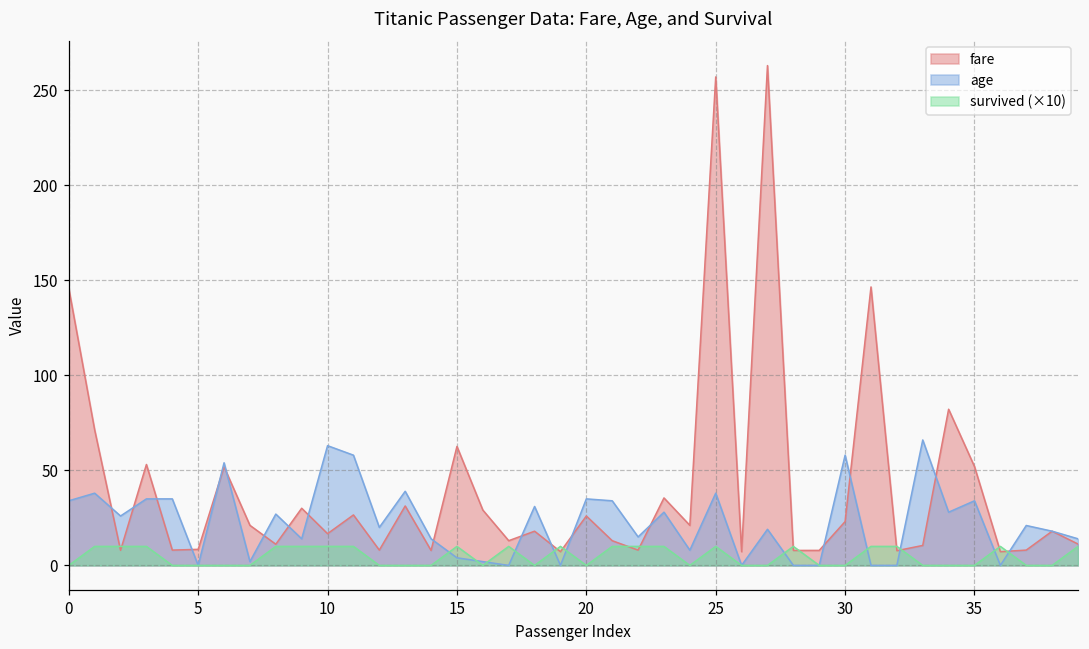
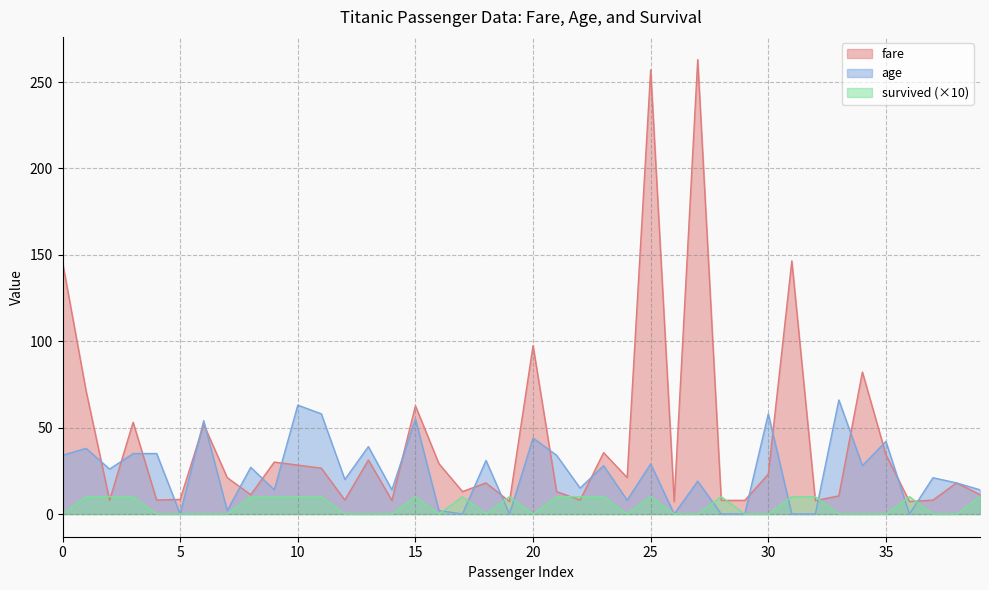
  {
    "fare": {
      "0": 146,
      "5": 8,
-     "10": 17,
+     "10": 28,
      "15": 63,
-     "20": 26,
+     "20": 98,
      "25": 257,
      "30": 23,
-     "35": 52
+     "35": 34
    },
    "age": {
      "0": 34,
      "10": 63,
-     "15": 4,
-     "20": 35,
-     "25": 38,
+     "15": 55,
+     "20": 44,
+     "25": 29,
      "30": 58,
-     "35": 34
+     "35": 42
    },
    "survived (×10)": {
      "0": 0,
      "10": 10,
      "15": 10,
      "20": 0,
      "25": 10,
      "30": 0,
      "35": 0
    }
  }
